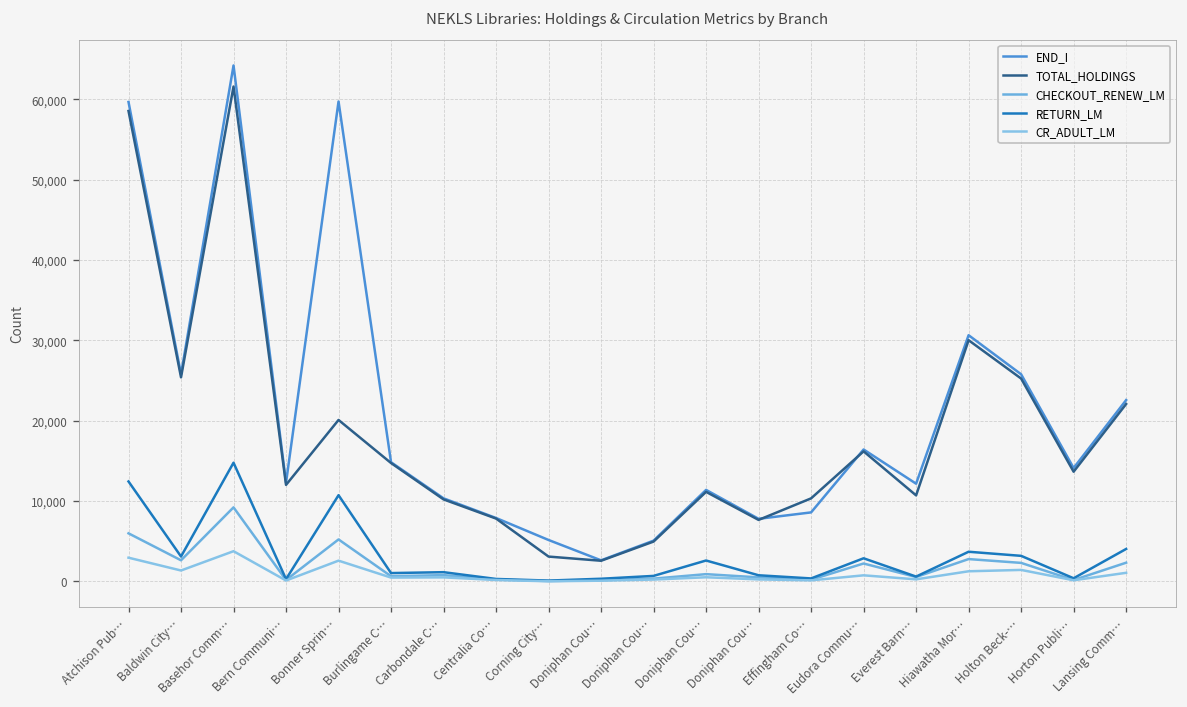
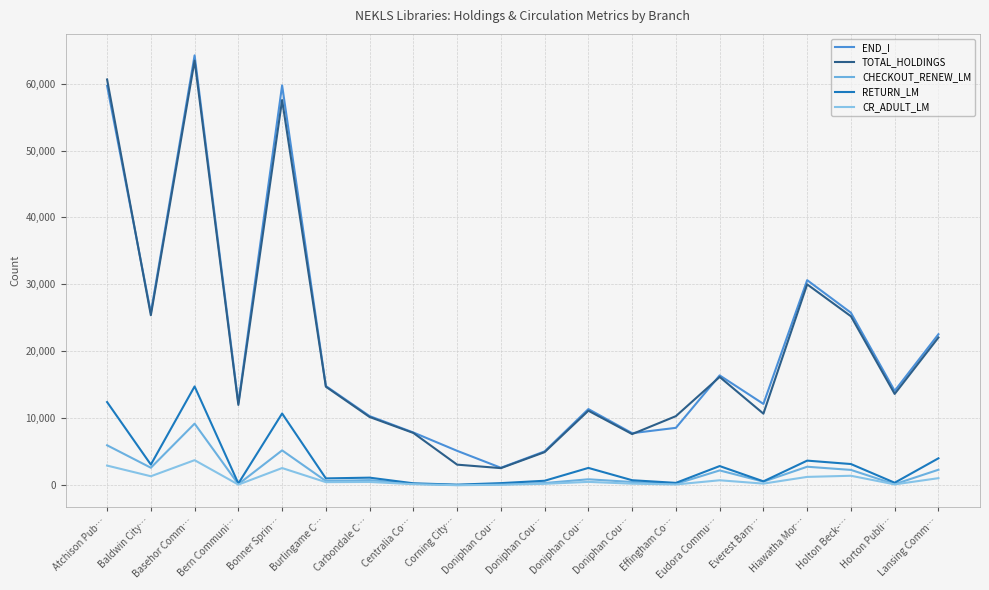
  {
    "TOTAL_HOLDINGS": {
-     "Atchison Pub…": "59,000",
-     "Basehor Comm…": "62,000",
-     "Bonner Sprin…": "20,000",
+     "Atchison Pub…": "61,000",
+     "Basehor Comm…": "63,000",
+     "Bonner Sprin…": "58,000",
      "Corning City…": "3,000",
      "Effingham Co…": "10,000",
      "Everest Barn…": "11,000",
      "Hiawatha Mor…": "30,000",
      "Holton Beck-…": "25,000",
      "Horton Publi…": "14,000",
      "Lansing Comm…": "22,000"
    }
  }
